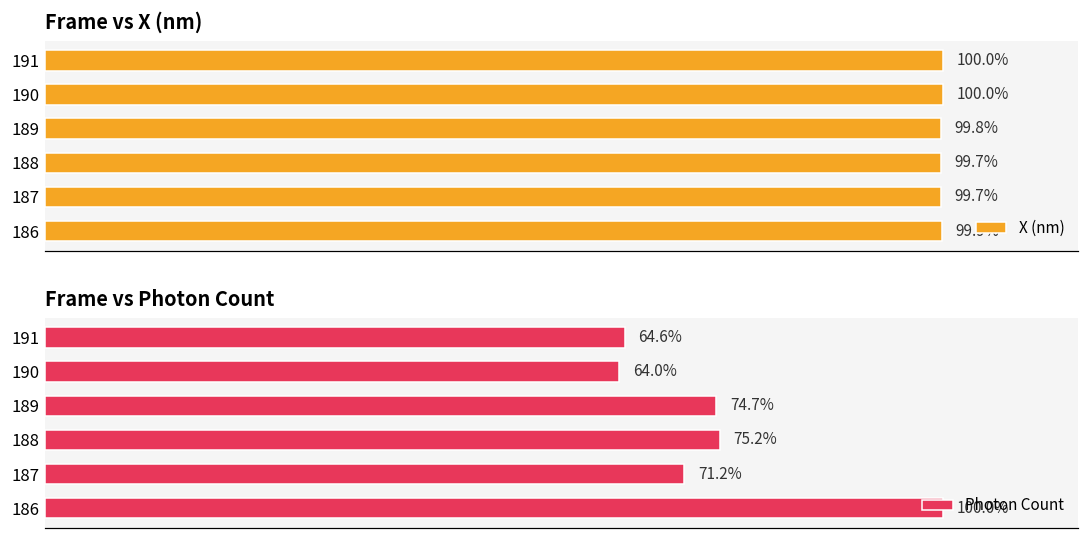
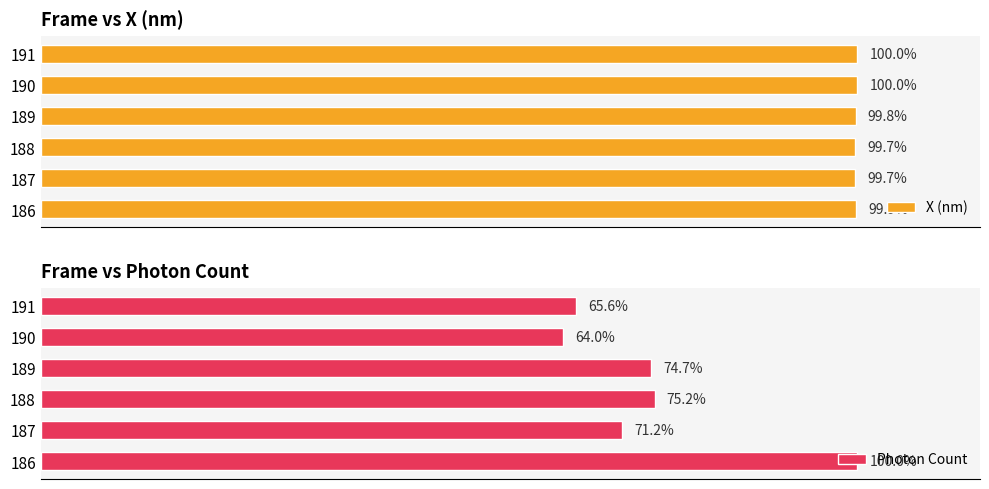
  {
    "Frame vs X (nm)": {
      "191": "100.0%",
      "190": "100.0%",
      "189": "99.8%",
      "188": "99.7%",
      "187": "99.7%"
    },
    "Frame vs Photon Count": {
-     "191": "64.6%",
+     "191": "65.6%",
      "190": "64.0%",
      "189": "74.7%",
      "188": "75.2%",
      "187": "71.2%"
    }
  }
